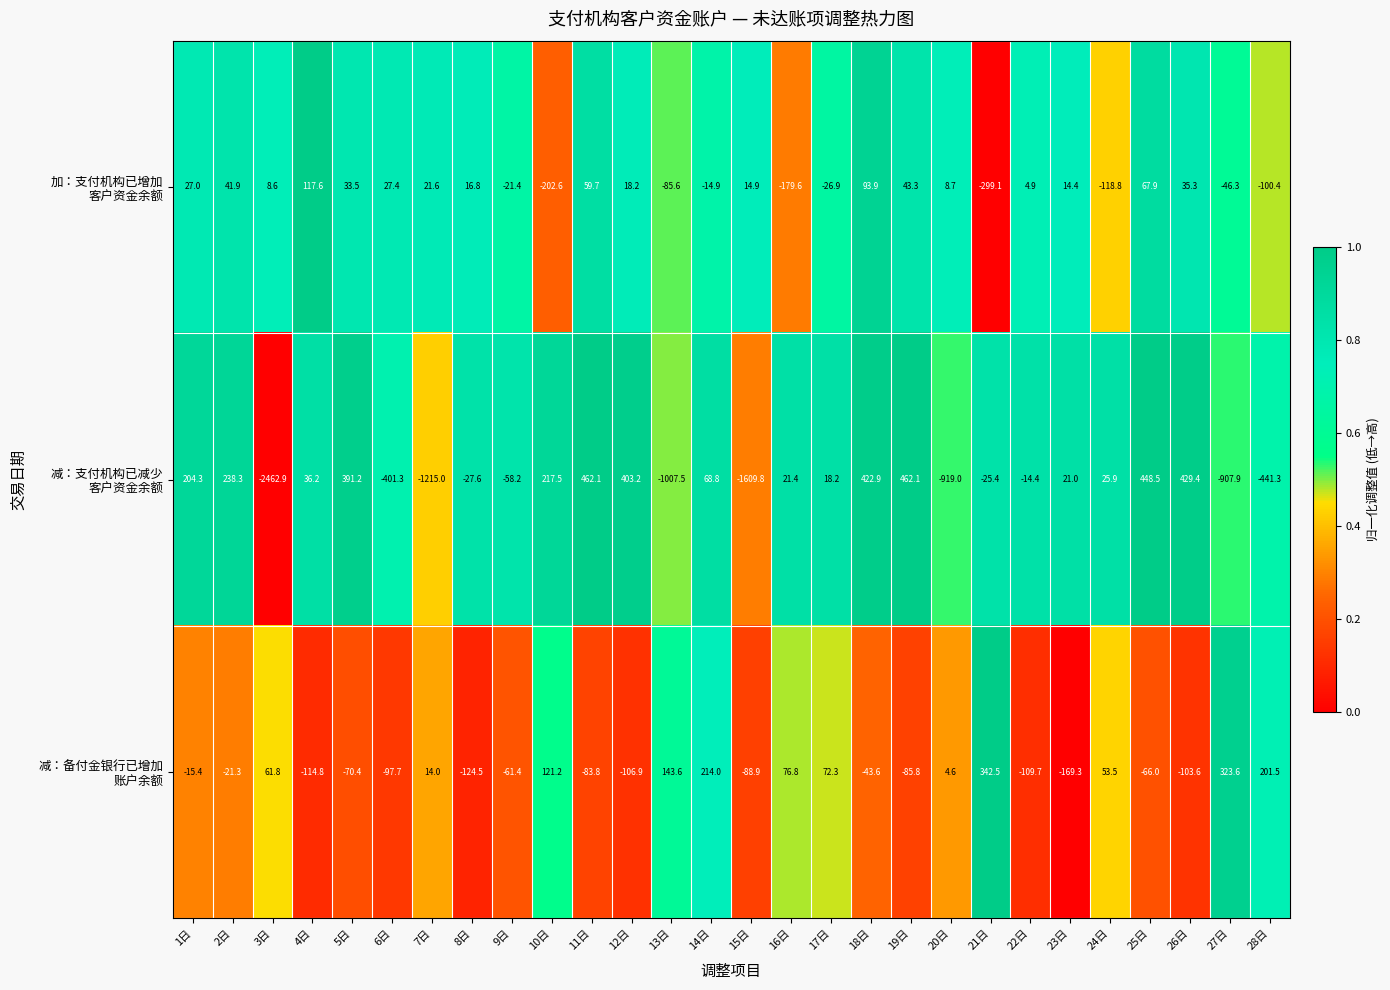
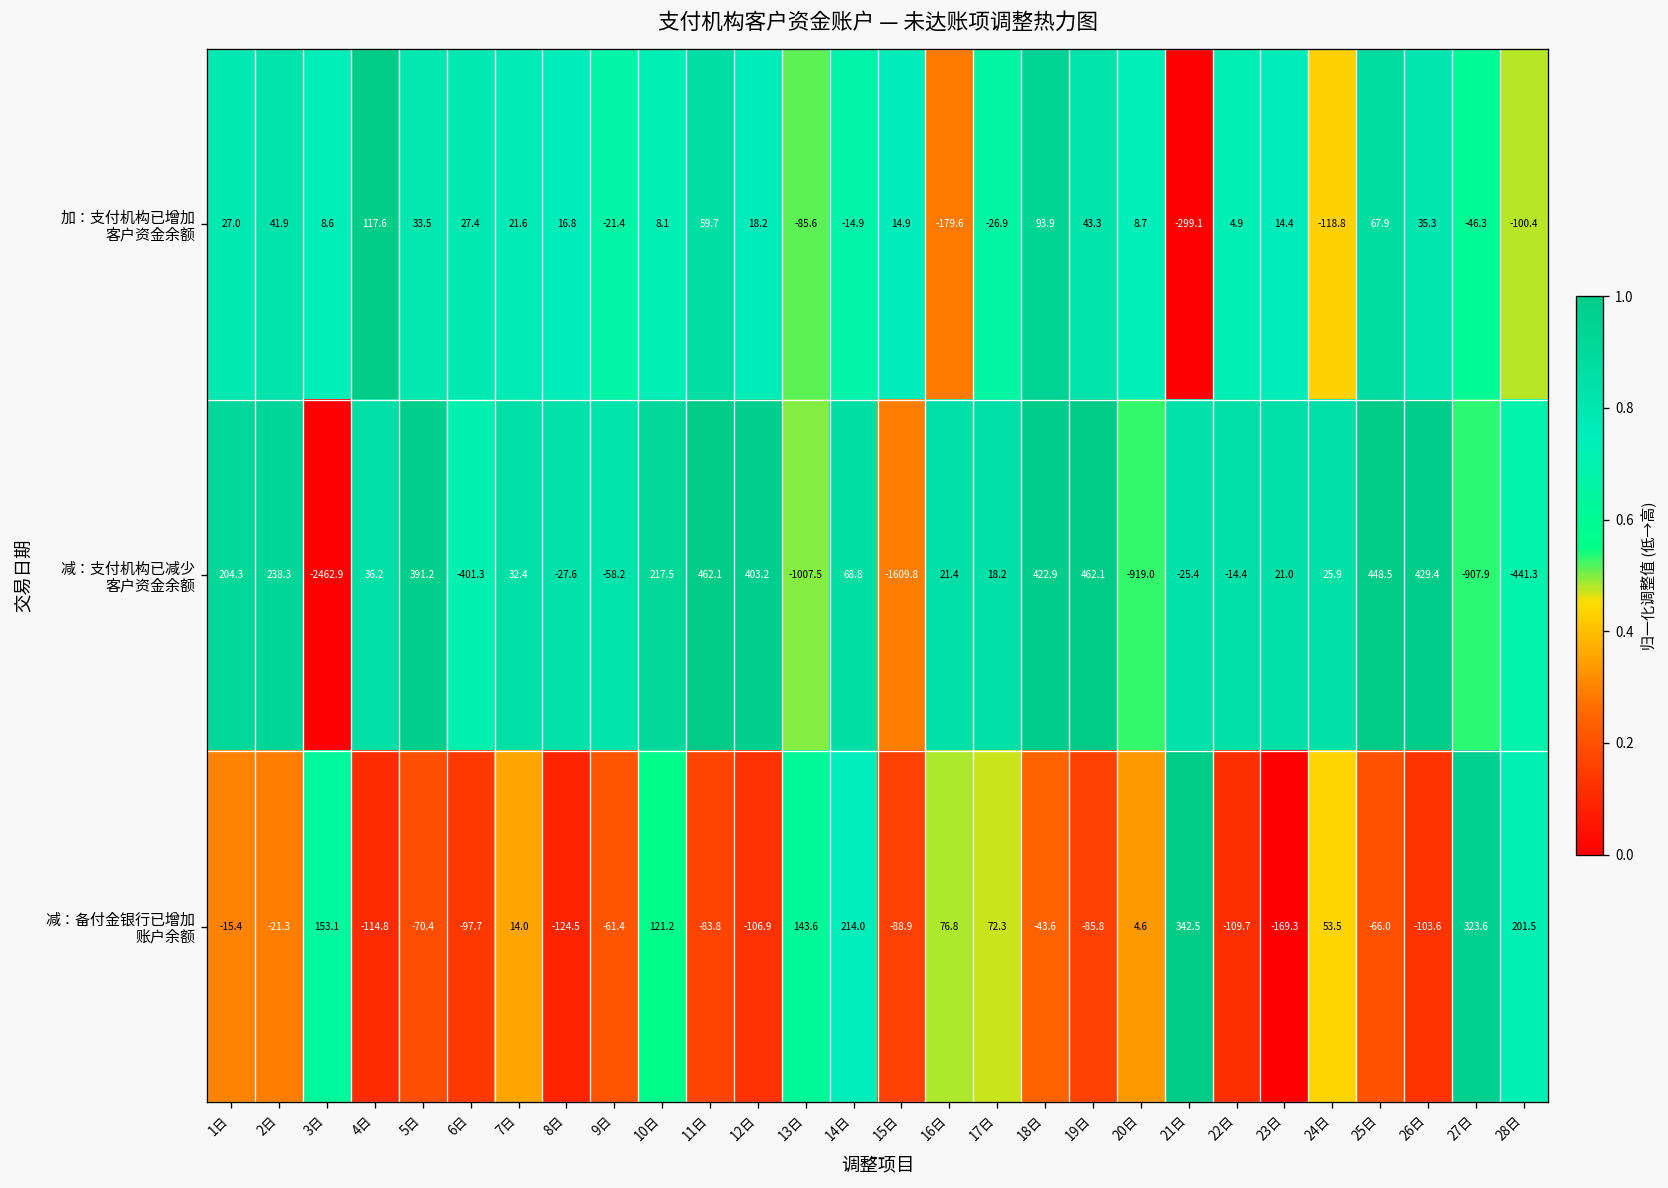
  {
    "加：支付机构已增加 客户资金余额": {
      "1日": 27.0,
      "2日": 41.9,
      "3日": 8.6,
      "4日": 117.6,
      "5日": 33.5,
      "6日": 27.4,
      "7日": 21.6,
      "8日": 16.8,
      "9日": -21.4,
-     "10日": -202.6,
+     "10日": 8.1,
      "11日": 59.7,
      "12日": 18.2,
      "13日": -85.6,
      "14日": -14.9,
      "15日": 14.9,
      "16日": -179.6,
      "17日": -26.9,
      "18日": 93.9,
      "19日": 43.3,
      "20日": 8.7,
      "21日": -299.1,
      "22日": 4.9,
      "23日": 14.4,
      "24日": -118.8,
      "25日": 67.9,
      "26日": 35.3,
      "27日": -46.3,
      "28日": -100.4
    },
    "减：支付机构已减少 客户资金余额": {
      "1日": 204.3,
      "2日": 238.3,
      "3日": -2462.9,
      "4日": 36.2,
      "5日": 391.2,
      "6日": -401.3,
-     "7日": -1215.0,
+     "7日": 32.4,
      "8日": -27.6,
      "9日": -58.2,
      "10日": 217.5,
      "11日": 462.1,
      "12日": 403.2,
      "13日": -1007.5,
      "14日": 68.8,
      "15日": -1609.8,
      "16日": 21.4,
      "17日": 18.2,
      "18日": 422.9,
      "19日": 462.1,
      "20日": -919.0,
      "21日": -25.4,
      "22日": -14.4,
      "23日": 21.0,
      "24日": 25.9,
      "25日": 448.5,
      "26日": 429.4,
      "27日": -907.9,
      "28日": -441.3
    },
    "减：备付金银行已增加 账户余额": {
      "1日": -15.4,
      "2日": -21.3,
-     "3日": 61.8,
+     "3日": 153.1,
      "4日": -114.8,
      "5日": -70.4,
      "6日": -97.7,
      "7日": 14.0,
      "8日": -124.5,
      "9日": -61.4,
      "10日": 121.2,
      "11日": -83.8,
      "12日": -106.9,
      "13日": 143.6,
      "14日": 214.0,
      "15日": -88.9,
      "16日": 76.8,
      "17日": 72.3,
      "18日": -43.6,
      "19日": -85.8,
      "20日": 4.6,
      "21日": 342.5,
      "22日": -109.7,
      "23日": -169.3,
      "24日": 53.5,
      "25日": -66.0,
      "26日": -103.6,
      "27日": 323.6,
      "28日": 201.5
    }
  }
